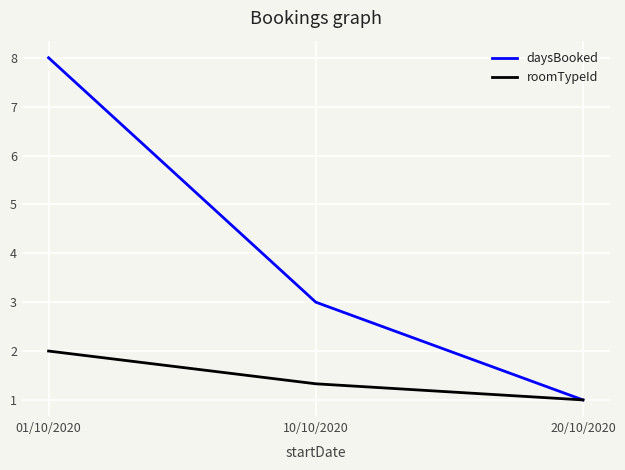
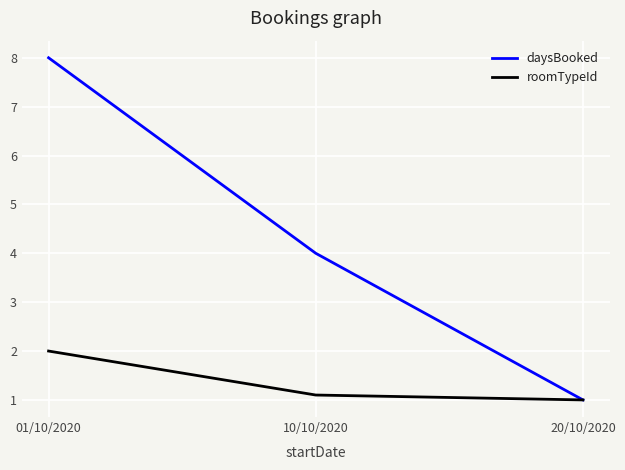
  {
    "daysBooked": {
      "01/10/2020": 8,
-     "10/10/2020": 3
+     "10/10/2020": 4
    },
    "roomTypeId": {
      "01/10/2020": 2.0,
-     "10/10/2020": 1.3
+     "10/10/2020": 1.1
    }
  }
